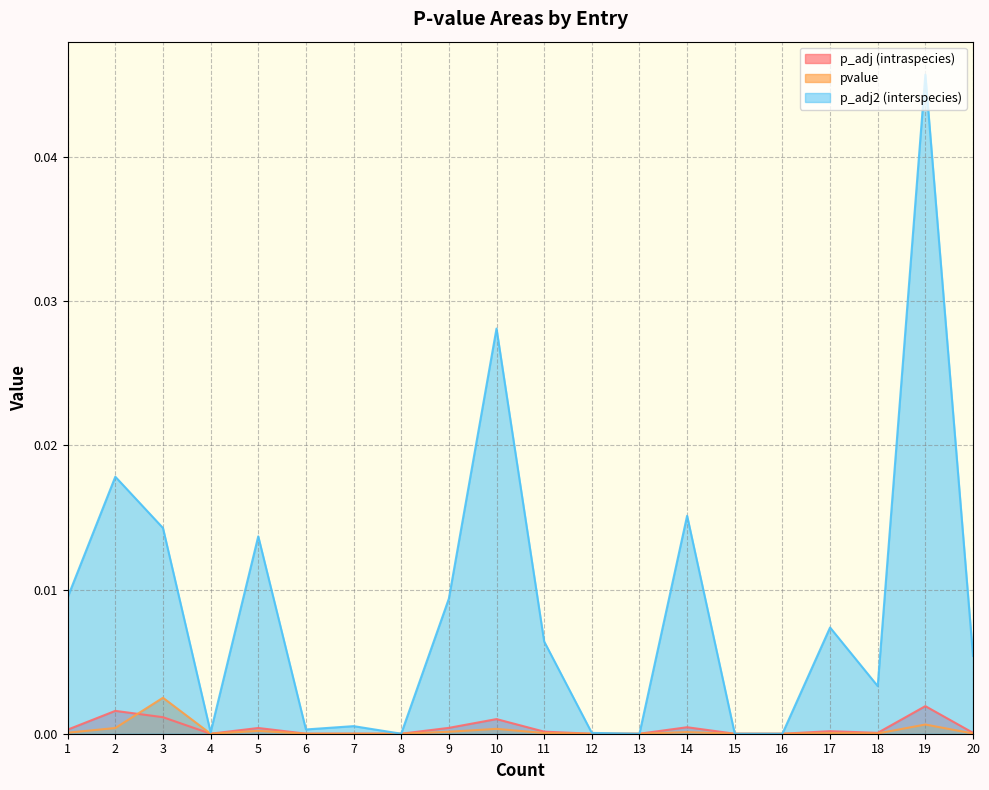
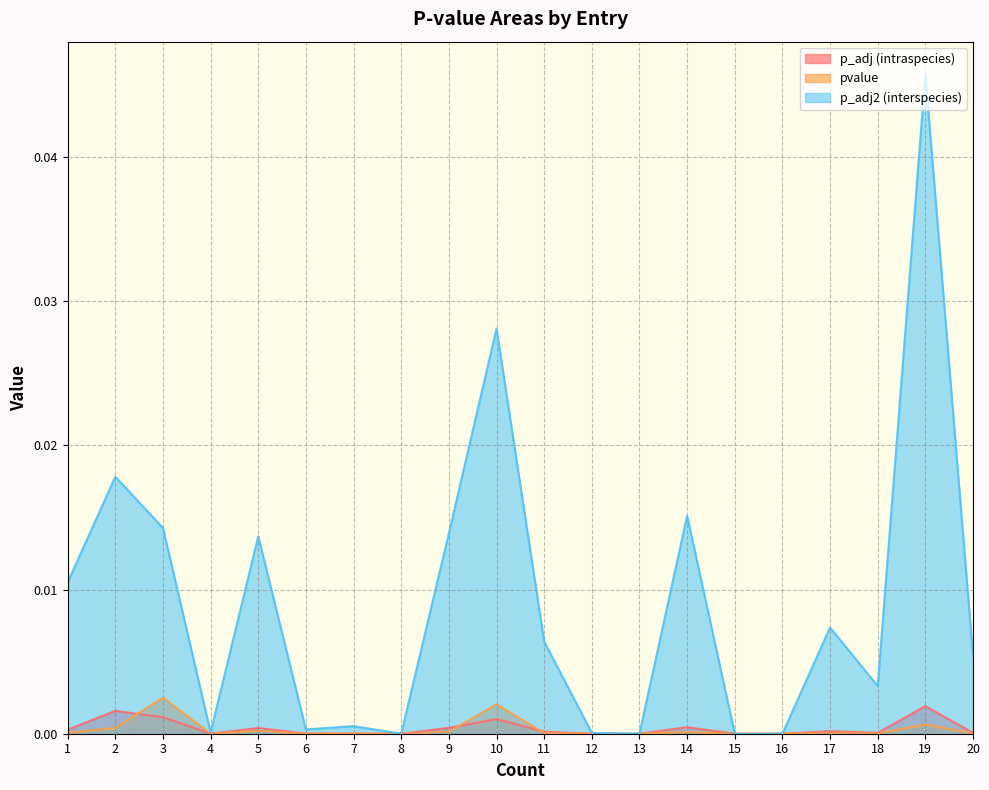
  {
    "p_adj (intraspecies)": {
      "1": 0.0003,
      "2": 0.0016,
      "3": 0.0011,
      "5": 0.0004,
      "9": 0.0004,
      "10": 0.0010,
      "14": 0.0004,
      "19": 0.0019
    },
    "pvalue": {
      "1": 0.0001,
      "2": 0.0004,
      "3": 0.0025,
      "5": 0.0002,
      "9": 0.0001,
-     "10": 0.0003,
+     "10": 0.0020,
      "14": 0.0001,
      "19": 0.0006
    },
    "p_adj2 (interspecies)": {
-     "1": 0.0095,
+     "1": 0.0105,
      "2": 0.0178,
      "3": 0.0143,
      "5": 0.0137,
      "6": 0.0003,
      "7": 0.0005,
-     "9": 0.0094,
+     "9": 0.0139,
      "10": 0.0281,
      "11": 0.0064,
      "14": 0.0151,
      "17": 0.0074,
      "18": 0.0033,
      "20": 0.0054
    }
  }
